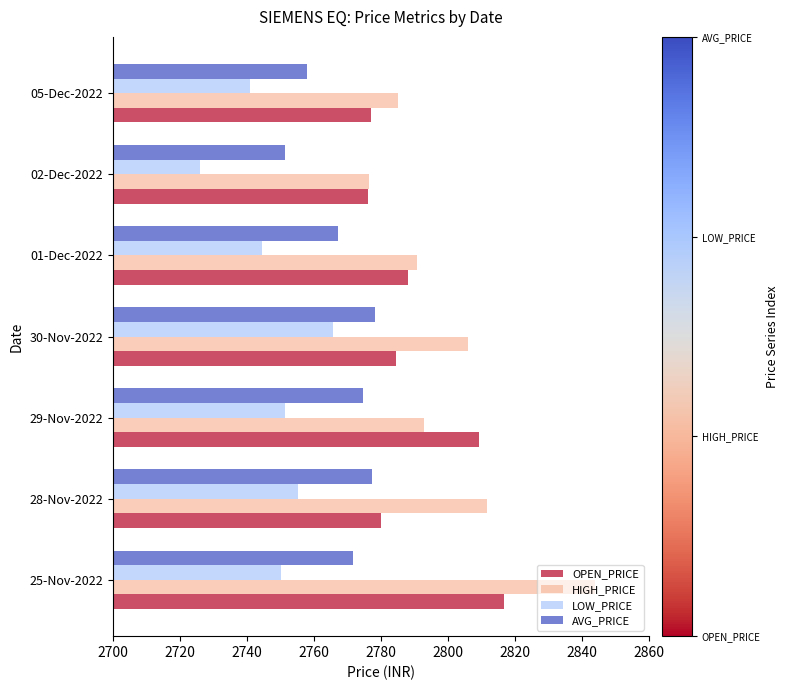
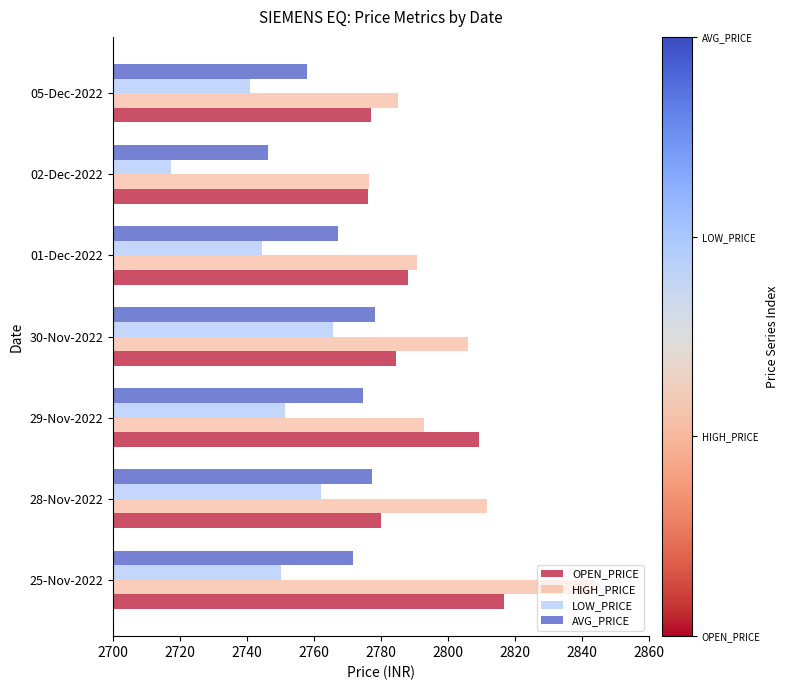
  {
    "OPEN_PRICE": {
      "05-Dec-2022": 2777,
      "02-Dec-2022": 2776,
      "01-Dec-2022": 2788,
      "30-Nov-2022": 2784,
      "29-Nov-2022": 2809,
      "28-Nov-2022": 2780,
      "25-Nov-2022": 2817
    },
    "HIGH_PRICE": {
      "05-Dec-2022": 2785,
      "02-Dec-2022": 2776,
      "01-Dec-2022": 2791,
      "30-Nov-2022": 2806,
      "29-Nov-2022": 2793,
      "28-Nov-2022": 2812
    },
    "LOW_PRICE": {
      "05-Dec-2022": 2741,
-     "02-Dec-2022": 2726,
+     "02-Dec-2022": 2717,
      "01-Dec-2022": 2744,
      "30-Nov-2022": 2766,
      "29-Nov-2022": 2751,
-     "28-Nov-2022": 2755,
+     "28-Nov-2022": 2762,
      "25-Nov-2022": 2750
    },
    "AVG_PRICE": {
      "05-Dec-2022": 2758,
-     "02-Dec-2022": 2751,
+     "02-Dec-2022": 2746,
      "01-Dec-2022": 2767,
      "30-Nov-2022": 2778,
      "29-Nov-2022": 2775,
      "28-Nov-2022": 2777,
      "25-Nov-2022": 2772
    }
  }
